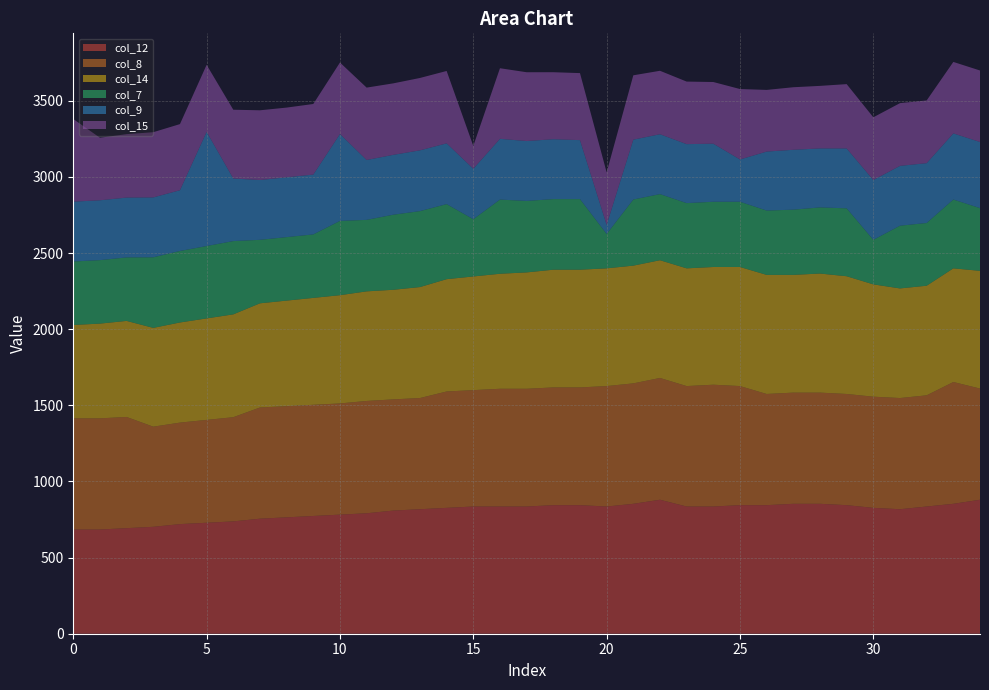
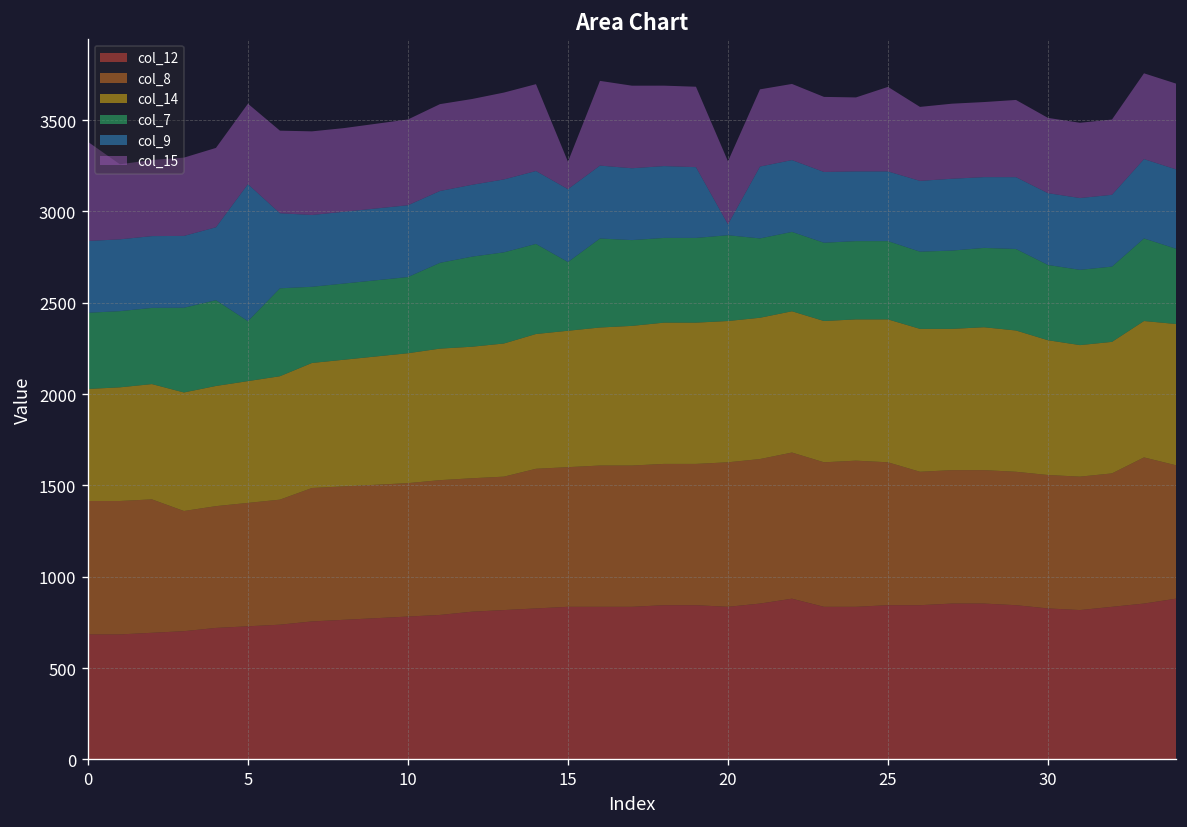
  {
    "col_7": {
      "0": 420,
-     "5": 480,
-     "10": 490,
+     "5": 330,
+     "10": 420,
      "15": 380,
-     "20": 230,
+     "20": 470,
      "25": 430,
-     "30": 290
+     "30": 410
    },
    "col_9": {
      "0": 390,
      "5": 750,
-     "10": 570,
-     "15": 330,
+     "10": 390,
+     "15": 400,
      "20": 60,
-     "25": 280,
+     "25": 380,
      "30": 390
    },
    "col_15": {
      "0": 540,
      "5": 440,
      "10": 470,
      "15": 150,
      "20": 340,
      "25": 460,
      "30": 410
    }
  }
